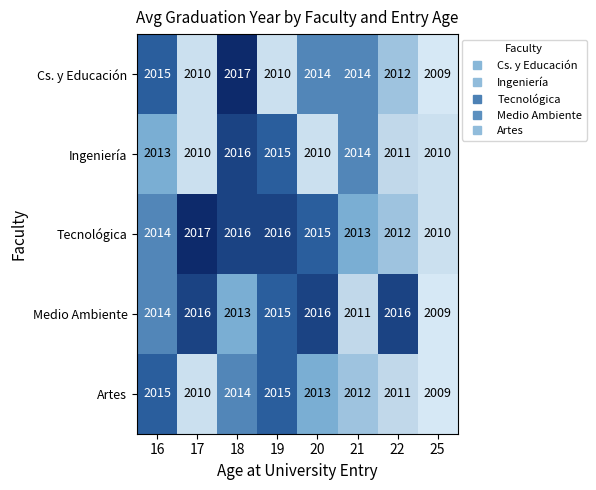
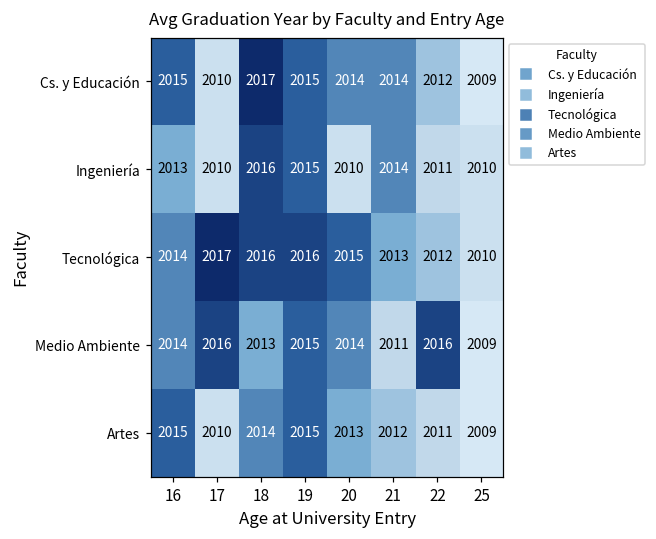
  {
    "Cs. y Educación": {
      "16": 2015,
      "17": 2010,
      "18": 2017,
-     "19": 2010,
+     "19": 2015,
      "20": 2014,
      "21": 2014,
      "22": 2012,
      "25": 2009
    },
    "Ingeniería": {
      "16": 2013,
      "17": 2010,
      "18": 2016,
      "19": 2015,
      "20": 2010,
      "21": 2014,
      "22": 2011,
      "25": 2010
    },
    "Tecnológica": {
      "16": 2014,
      "17": 2017,
      "18": 2016,
      "19": 2016,
      "20": 2015,
      "21": 2013,
      "22": 2012,
      "25": 2010
    },
    "Medio Ambiente": {
      "16": 2014,
      "17": 2016,
      "18": 2013,
      "19": 2015,
-     "20": 2016,
+     "20": 2014,
      "21": 2011,
      "22": 2016,
      "25": 2009
    },
    "Artes": {
      "16": 2015,
      "17": 2010,
      "18": 2014,
      "19": 2015,
      "20": 2013,
      "21": 2012,
      "22": 2011,
      "25": 2009
    }
  }
